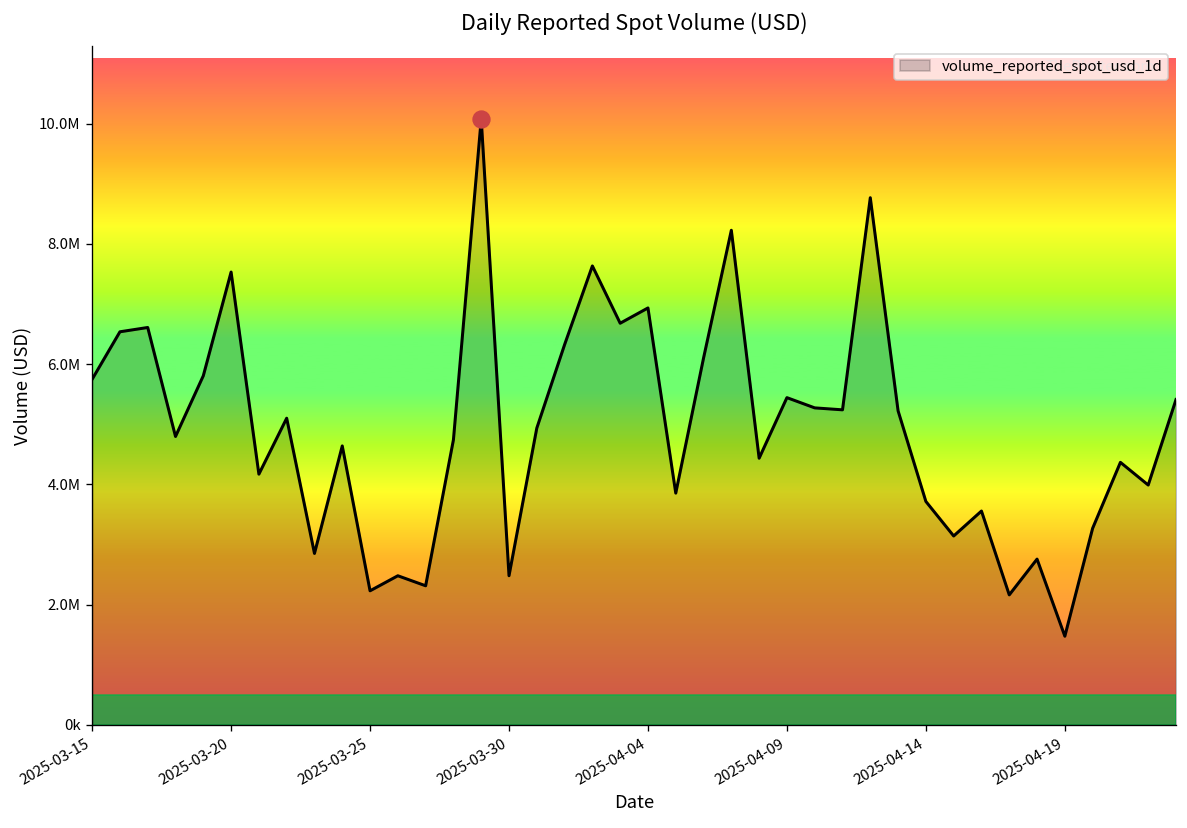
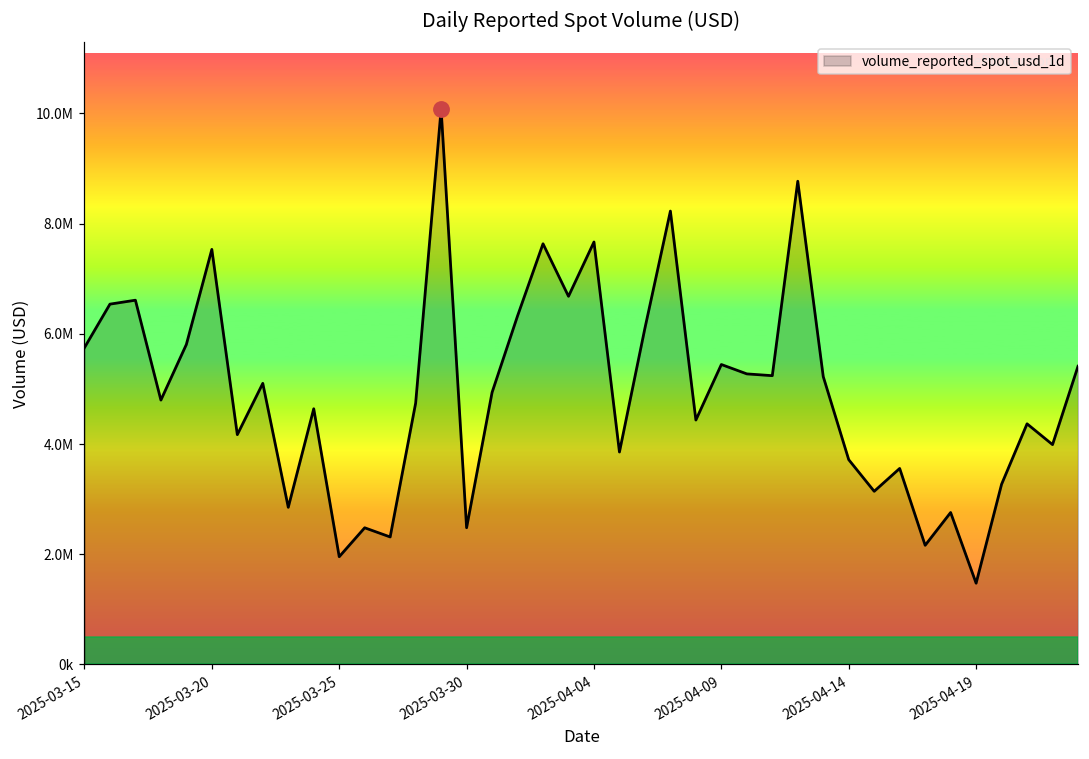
  {
    "volume_reported_spot_usd_1d": {
      "2025-03-15": 5700000,
      "2025-03-20": 7500000,
-     "2025-03-25": 2200000,
+     "2025-03-25": 2000000,
      "2025-03-30": 2500000,
-     "2025-04-04": 6900000,
+     "2025-04-04": 7700000,
      "2025-04-09": 5400000,
      "2025-04-14": 3700000,
      "2025-04-19": 1500000
    }
  }
